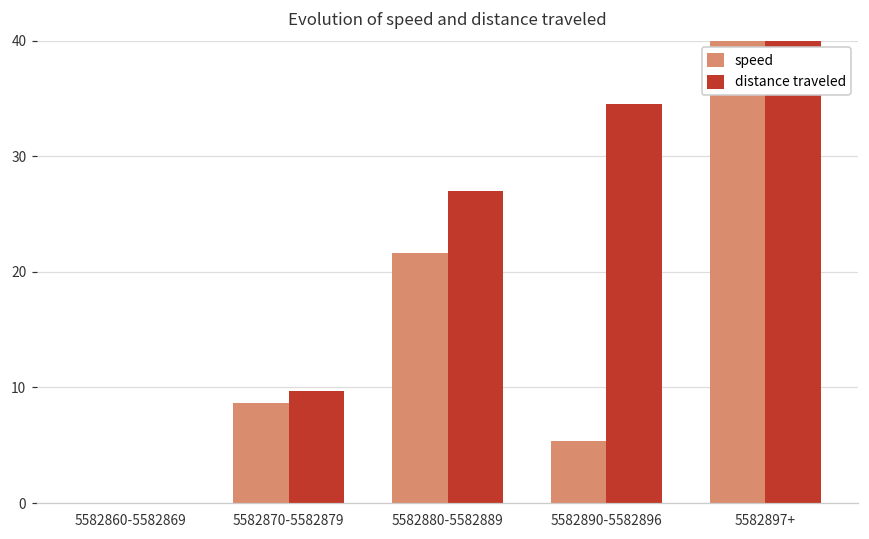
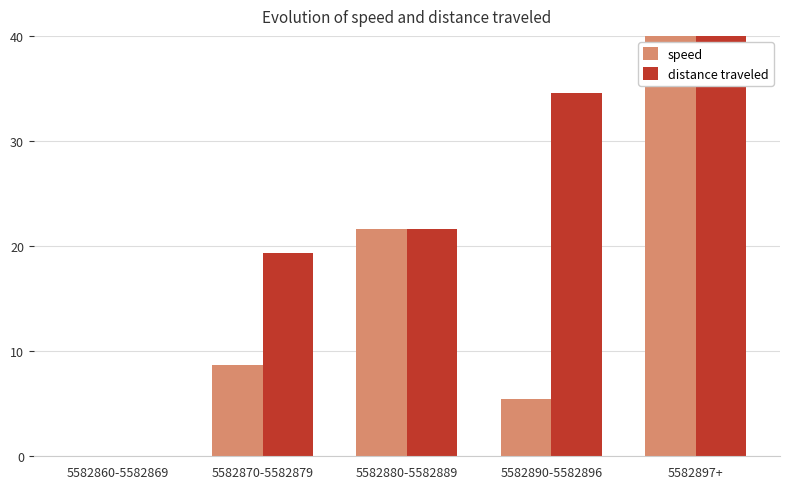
  {
    "speed": {
      "5582860-5582869": 0.0,
      "5582870-5582879": 8.6,
      "5582880-5582889": 21.6,
      "5582890-5582896": 5.4,
      "5582897+": 40.0
    },
    "distance traveled": {
      "5582860-5582869": 0.0,
-     "5582870-5582879": 9.7,
-     "5582880-5582889": 27.0,
+     "5582870-5582879": 19.3,
+     "5582880-5582889": 21.6,
      "5582890-5582896": 34.5,
      "5582897+": 40.0
    }
  }
